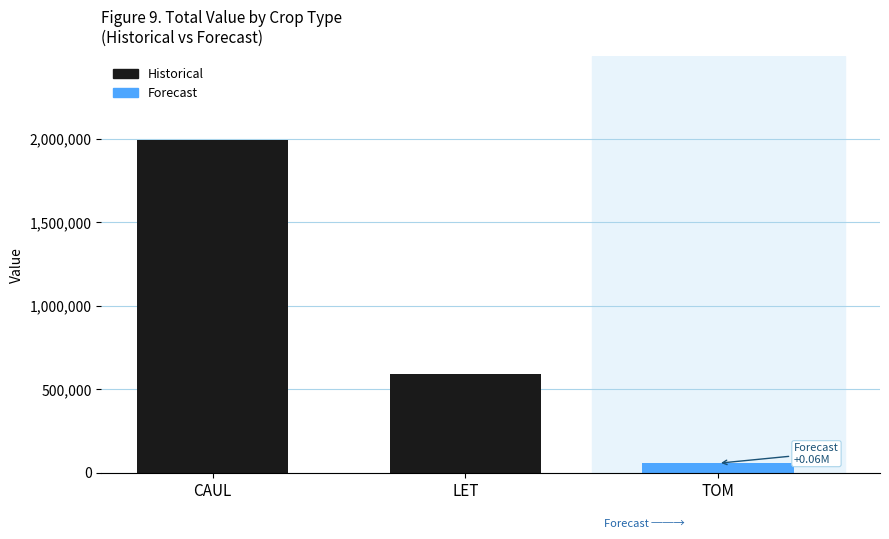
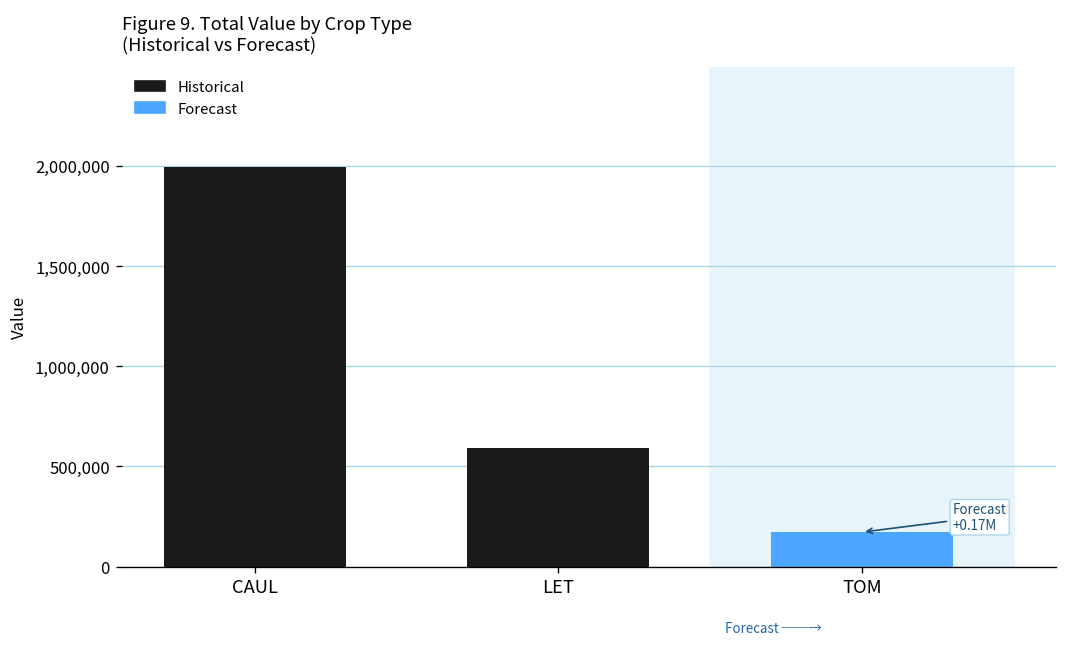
  {
    "Historical": {
      "CAUL": "2,000,000",
      "LET": "590,000"
    },
    "Forecast": {
-     "TOM": "+0.06M"
+     "TOM": "+0.17M"
    }
  }
